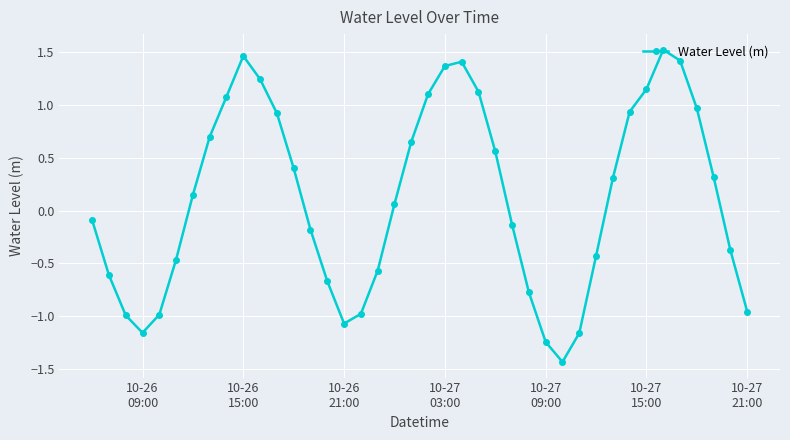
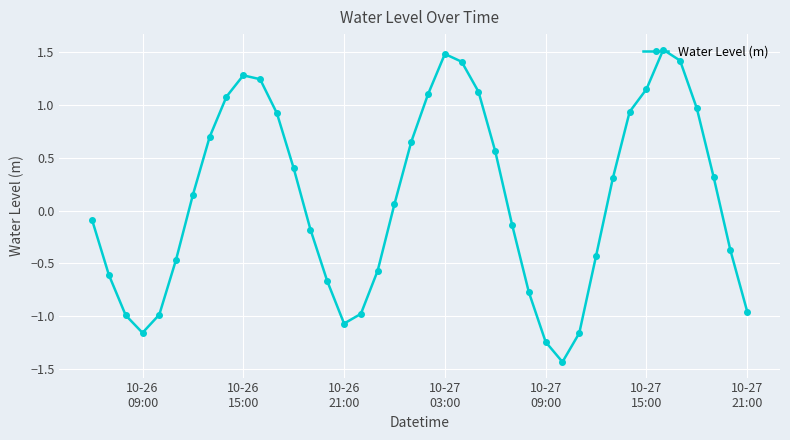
  {
    "10-26 09:00": -1.16,
-   "10-26 15:00": 1.47,
+   "10-26 15:00": 1.28,
    "10-26 21:00": -1.07,
-   "10-27 03:00": 1.37,
+   "10-27 03:00": 1.48,
    "10-27 09:00": -1.25,
    "10-27 15:00": 1.15,
    "10-27 21:00": -0.96
  }
